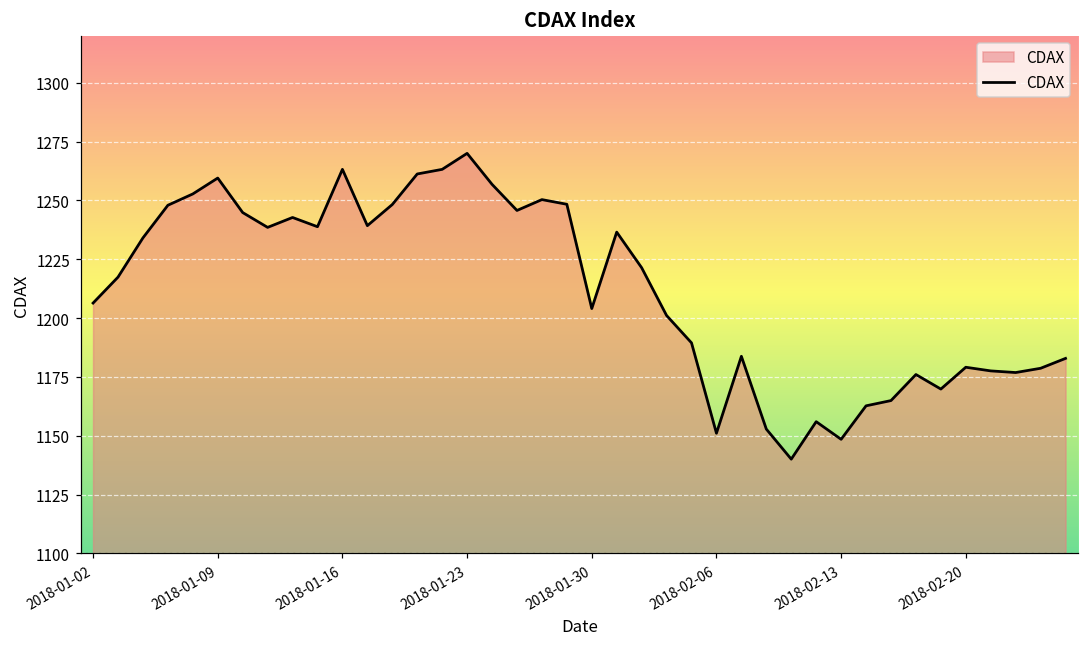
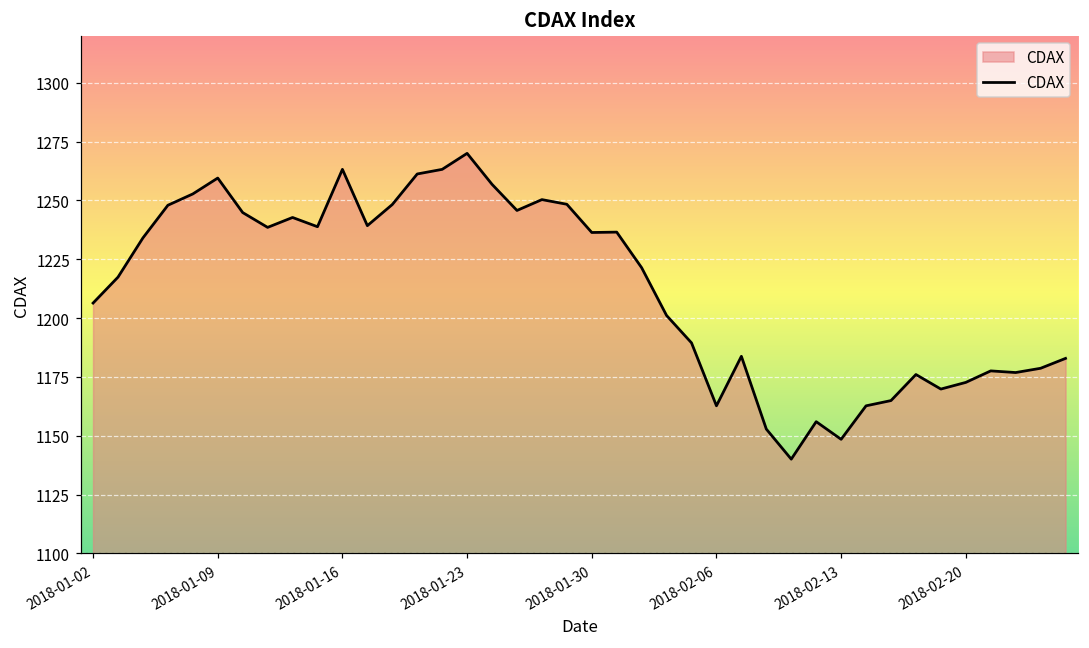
  {
    "2018-01-02": 1206,
    "2018-01-09": 1260,
    "2018-01-16": 1263,
    "2018-01-23": 1270,
-   "2018-01-30": 1204,
-   "2018-02-06": 1151,
+   "2018-01-30": 1236,
+   "2018-02-06": 1163,
    "2018-02-13": 1149,
-   "2018-02-20": 1179
+   "2018-02-20": 1173
  }
